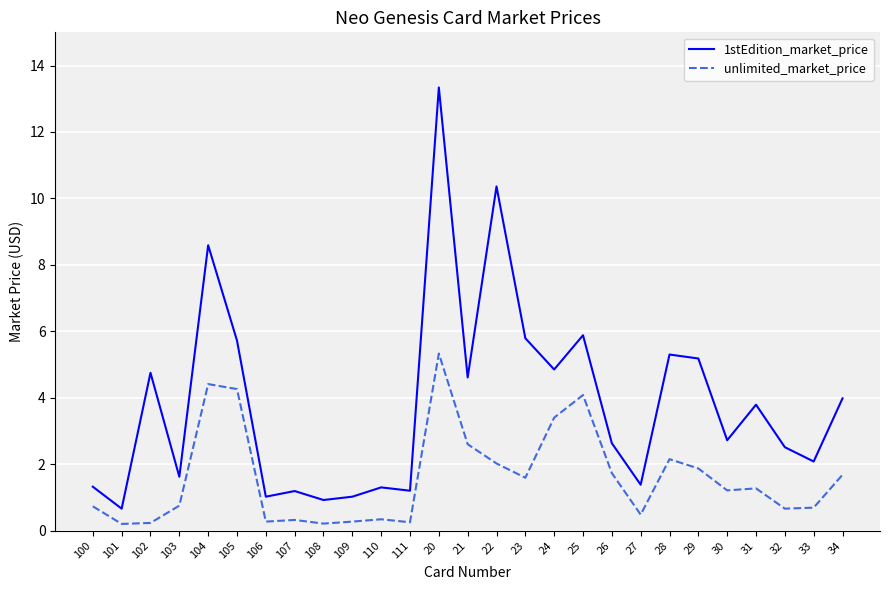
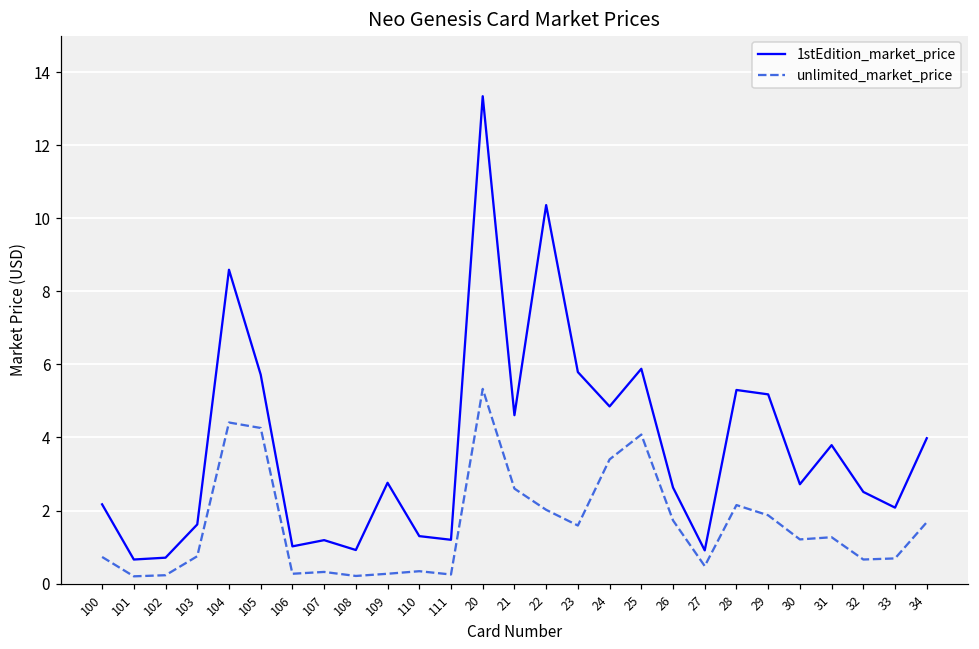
  {
    "1stEdition_market_price": {
-     "100": 1.3,
+     "100": 2.2,
      "101": 0.7,
-     "102": 4.8,
+     "102": 0.7,
      "103": 1.6,
      "104": 8.6,
      "105": 5.7,
      "106": 1.0,
      "107": 1.2,
      "108": 0.9,
-     "109": 1.0,
+     "109": 2.8,
      "110": 1.3,
      "111": 1.2,
      "20": 13.3,
      "21": 4.6,
      "22": 10.4,
      "23": 5.8,
      "24": 4.9,
      "25": 5.9,
      "26": 2.6,
-     "27": 1.4,
+     "27": 0.9,
      "28": 5.3,
      "29": 5.2,
      "30": 2.7,
      "31": 3.8,
      "32": 2.5,
      "33": 2.1,
      "34": 4.0
    },
    "unlimited_market_price": {
      "100": 0.7,
      "101": 0.2,
      "102": 0.2,
      "103": 0.8,
      "104": 4.4,
      "105": 4.3,
      "106": 0.3,
      "107": 0.3,
      "108": 0.2,
      "109": 0.3,
      "110": 0.3,
      "111": 0.3,
      "20": 5.3,
      "21": 2.6,
      "22": 2.0,
      "23": 1.6,
      "24": 3.4,
      "25": 4.1,
      "26": 1.7,
      "27": 0.5,
      "28": 2.2,
      "29": 1.9,
      "30": 1.2,
      "31": 1.3,
      "32": 0.7,
      "33": 0.7,
      "34": 1.7
    }
  }
